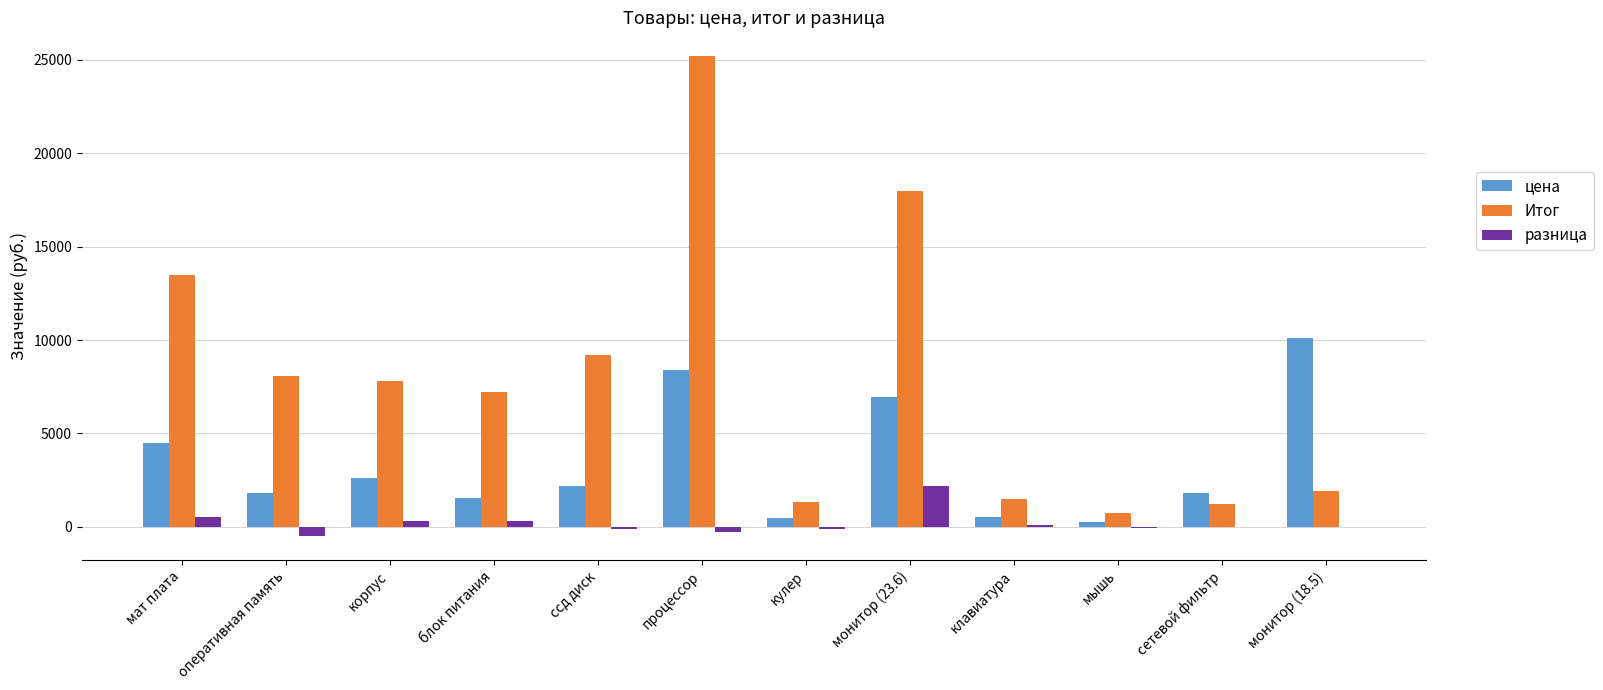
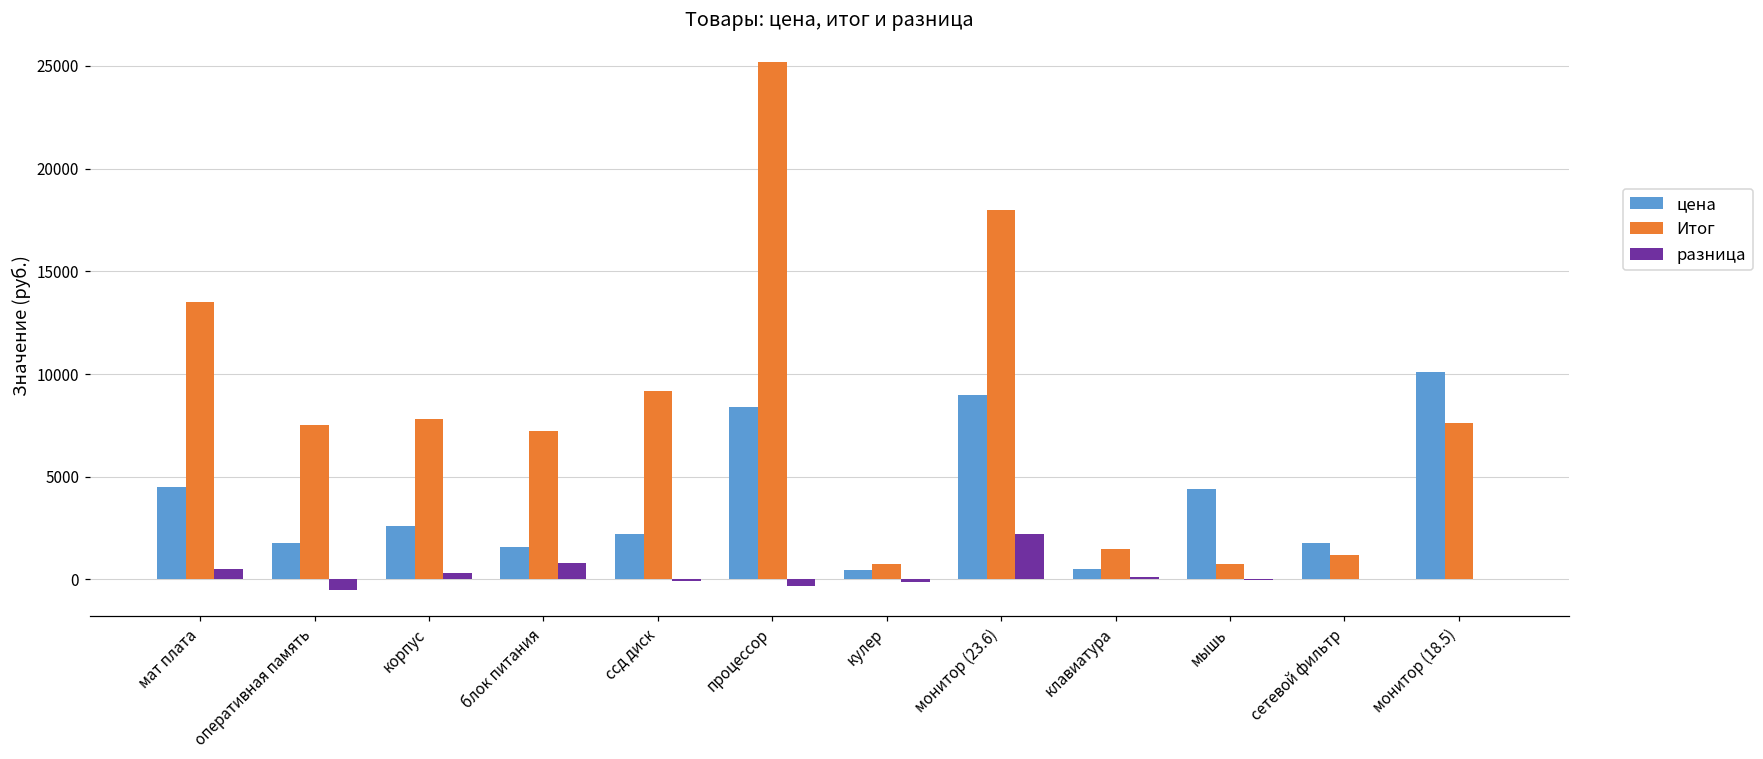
  {
    "цена": {
      "мат плата": 4500,
      "оперативная память": 1800,
      "корпус": 2600,
      "блок питания": 1600,
      "ссд диск": 2200,
      "процессор": 8400,
      "кулер": 500,
-     "монитор (23.6)": 7000,
+     "монитор (23.6)": 9000,
      "клавиатура": 500,
-     "мышь": 300,
+     "мышь": 4400,
      "сетевой фильтр": 1800,
      "монитор (18.5)": 10100
    },
    "Итог": {
      "мат плата": 13500,
-     "оперативная память": 8100,
+     "оперативная память": 7500,
      "корпус": 7800,
      "блок питания": 7200,
      "ссд диск": 9200,
      "процессор": 25200,
-     "кулер": 1400,
+     "кулер": 700,
      "монитор (23.6)": 18000,
      "клавиатура": 1500,
      "мышь": 800,
      "сетевой фильтр": 1200,
-     "монитор (18.5)": 1900
+     "монитор (18.5)": 7600
    },
    "разница": {
      "мат плата": 500,
      "оперативная память": -500,
      "корпус": 300,
-     "блок питания": 300,
+     "блок питания": 800,
      "процессор": -300,
      "монитор (23.6)": 2200,
      "сетевой фильтр": 0,
      "монитор (18.5)": 0
    }
  }
